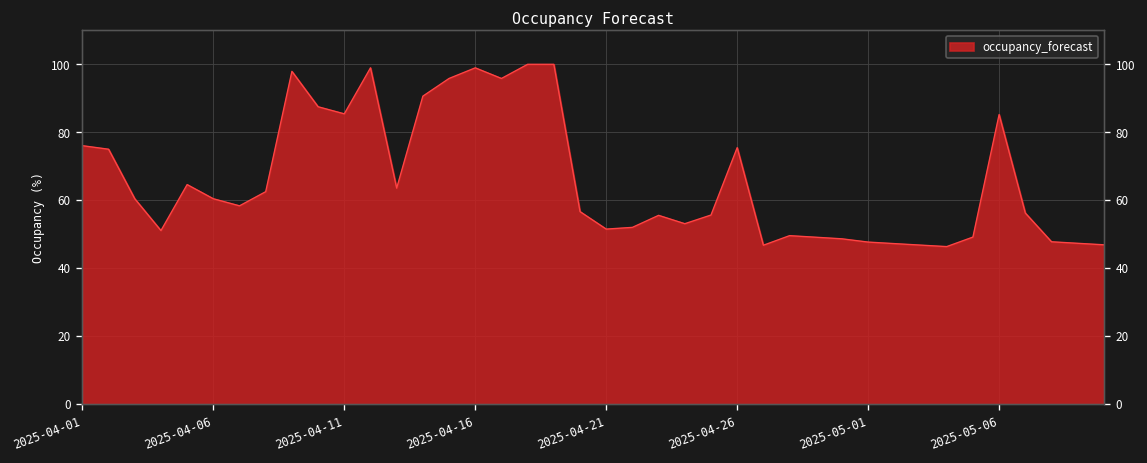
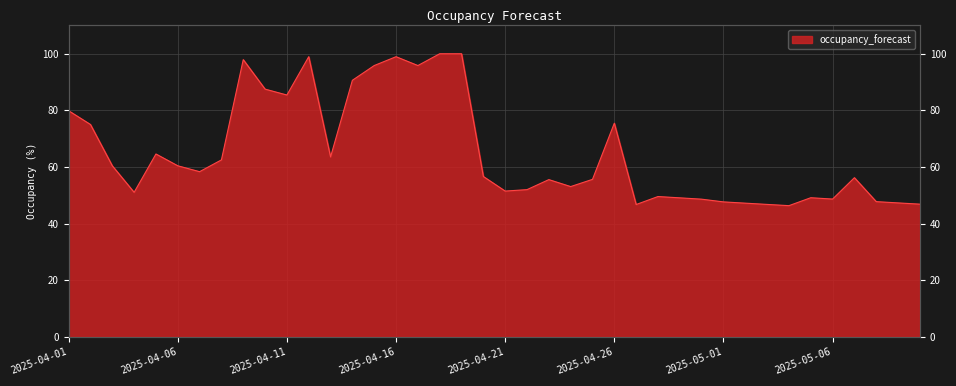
  {
-   "2025-04-01": 76,
+   "2025-04-01": 80,
    "2025-04-06": 60,
    "2025-04-11": 85,
    "2025-04-16": 99,
    "2025-04-21": 51,
    "2025-04-26": 75,
    "2025-05-01": 48,
-   "2025-05-06": 85
+   "2025-05-06": 49
  }
